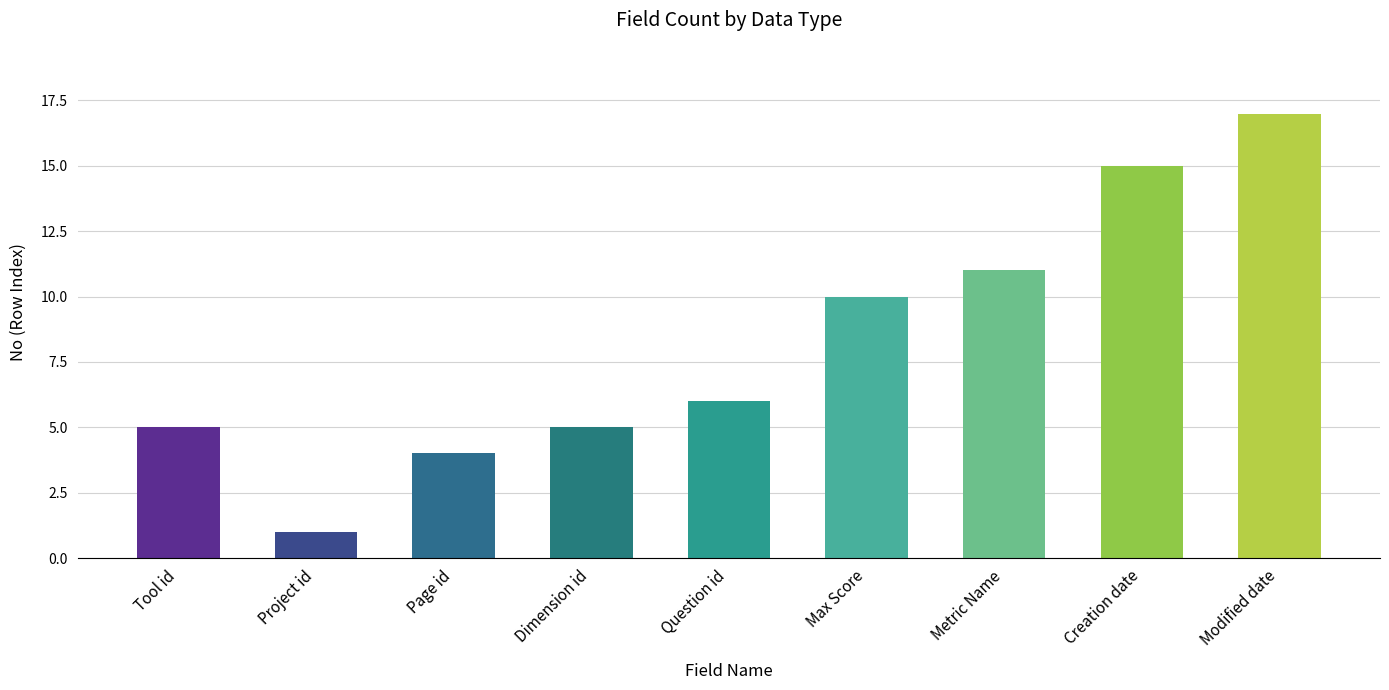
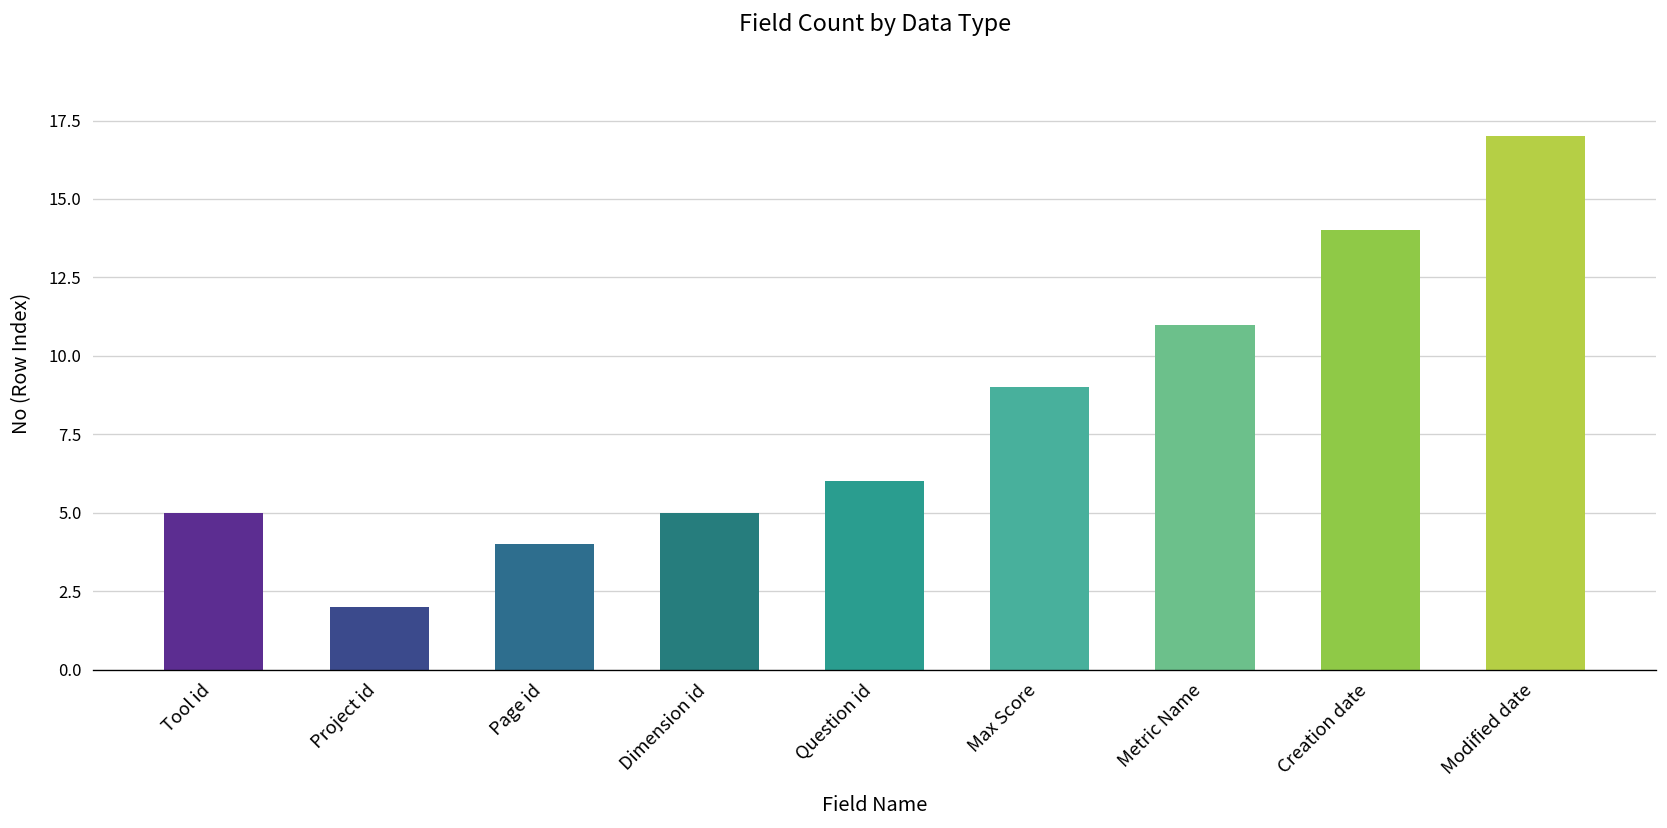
  {
    "Tool id": 5,
-   "Project id": 1,
+   "Project id": 2,
    "Page id": 4,
    "Dimension id": 5,
    "Question id": 6,
-   "Max Score": 10,
+   "Max Score": 9,
    "Metric Name": 11,
-   "Creation date": 15,
+   "Creation date": 14,
    "Modified date": 17
  }
